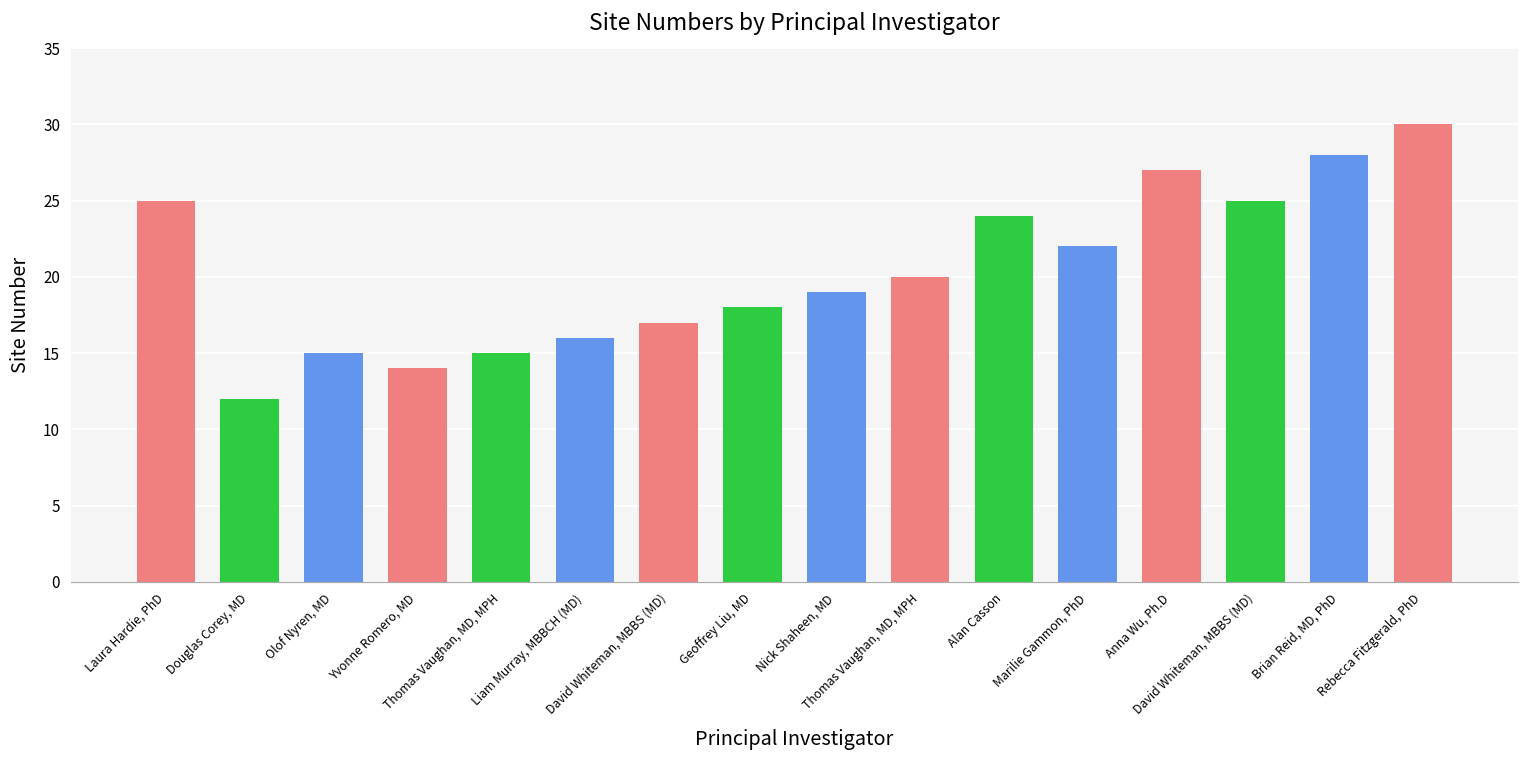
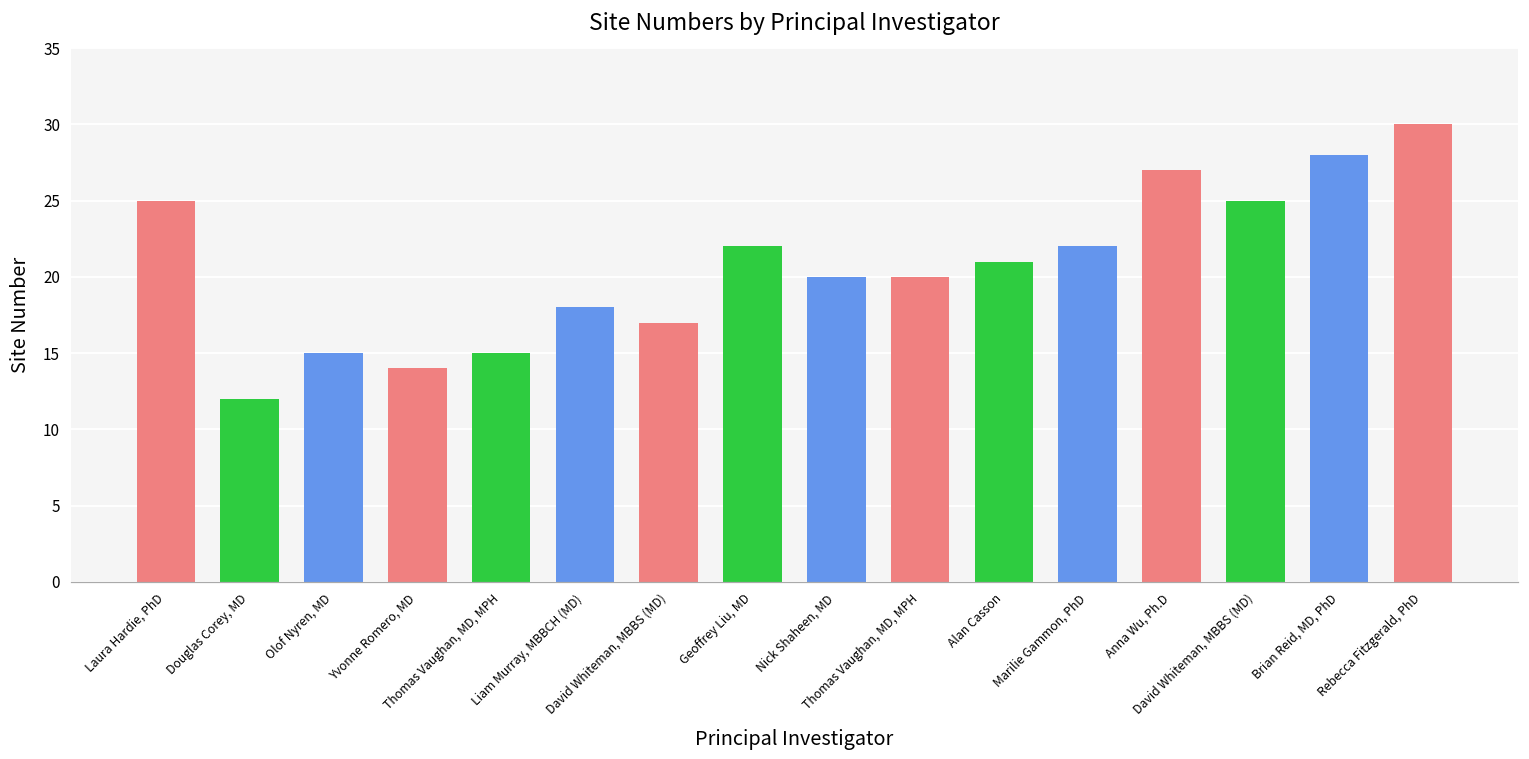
  {
    "Laura Hardie, PhD": 25,
    "Douglas Corey, MD": 12,
    "Olof Nyren, MD": 15,
    "Yvonne Romero, MD": 14,
-   "Liam Murray, MBBCH (MD)": 16,
-   "Geoffrey Liu, MD": 18,
-   "Nick Shaheen, MD": 19,
-   "Alan Casson": 24,
+   "Liam Murray, MBBCH (MD)": 18,
+   "Geoffrey Liu, MD": 22,
+   "Nick Shaheen, MD": 20,
+   "Alan Casson": 21,
    "Marilie Gammon, PhD": 22,
    "Anna Wu, Ph.D": 27,
    "Brian Reid, MD, PhD": 28,
    "Rebecca Fitzgerald, PhD": 30
  }
